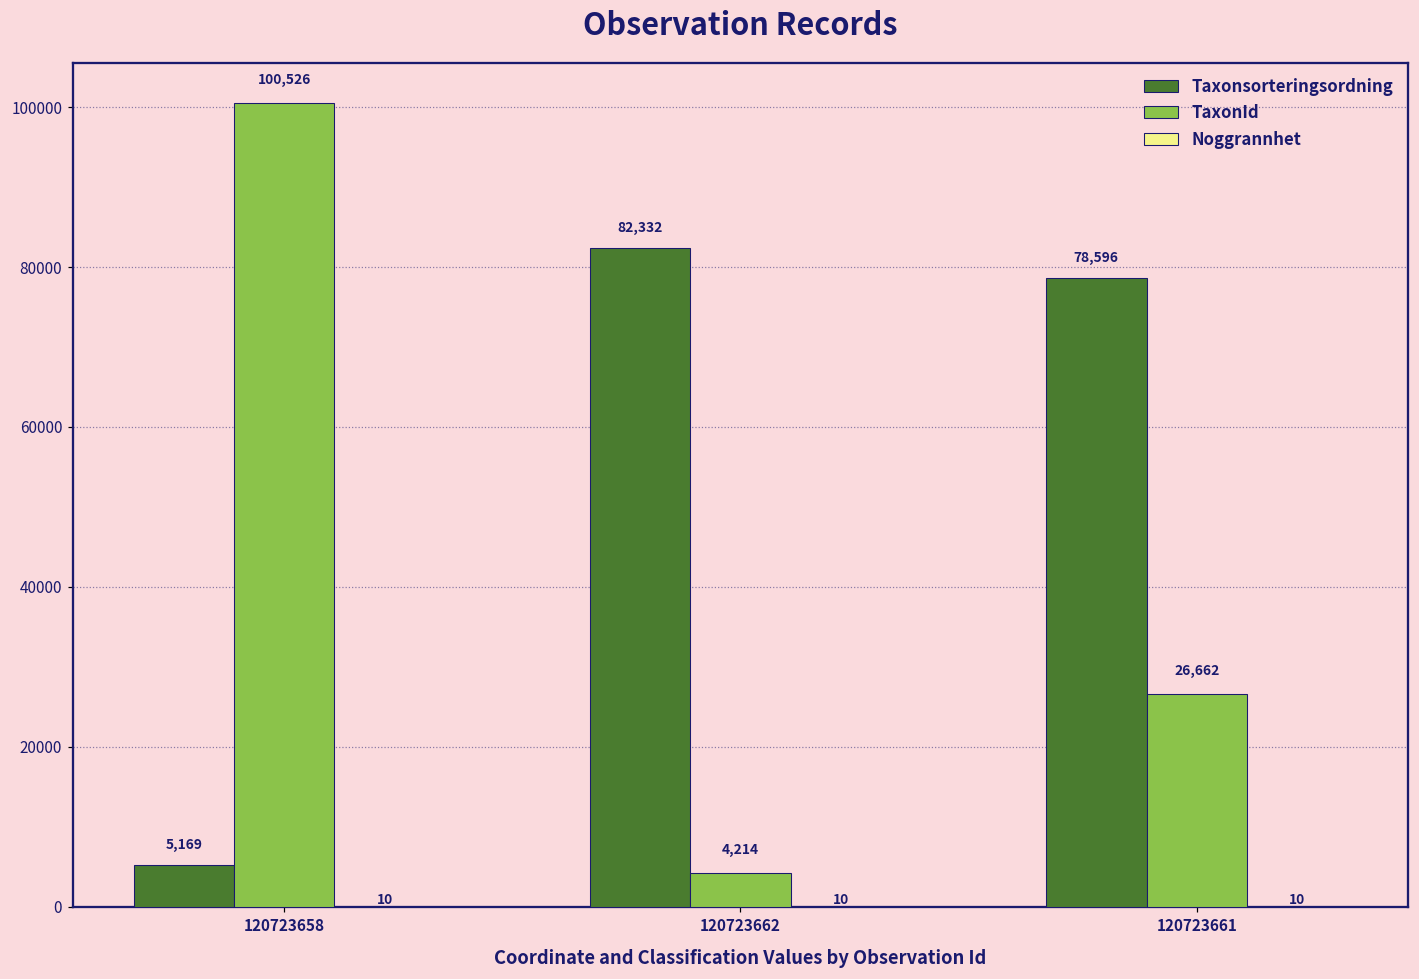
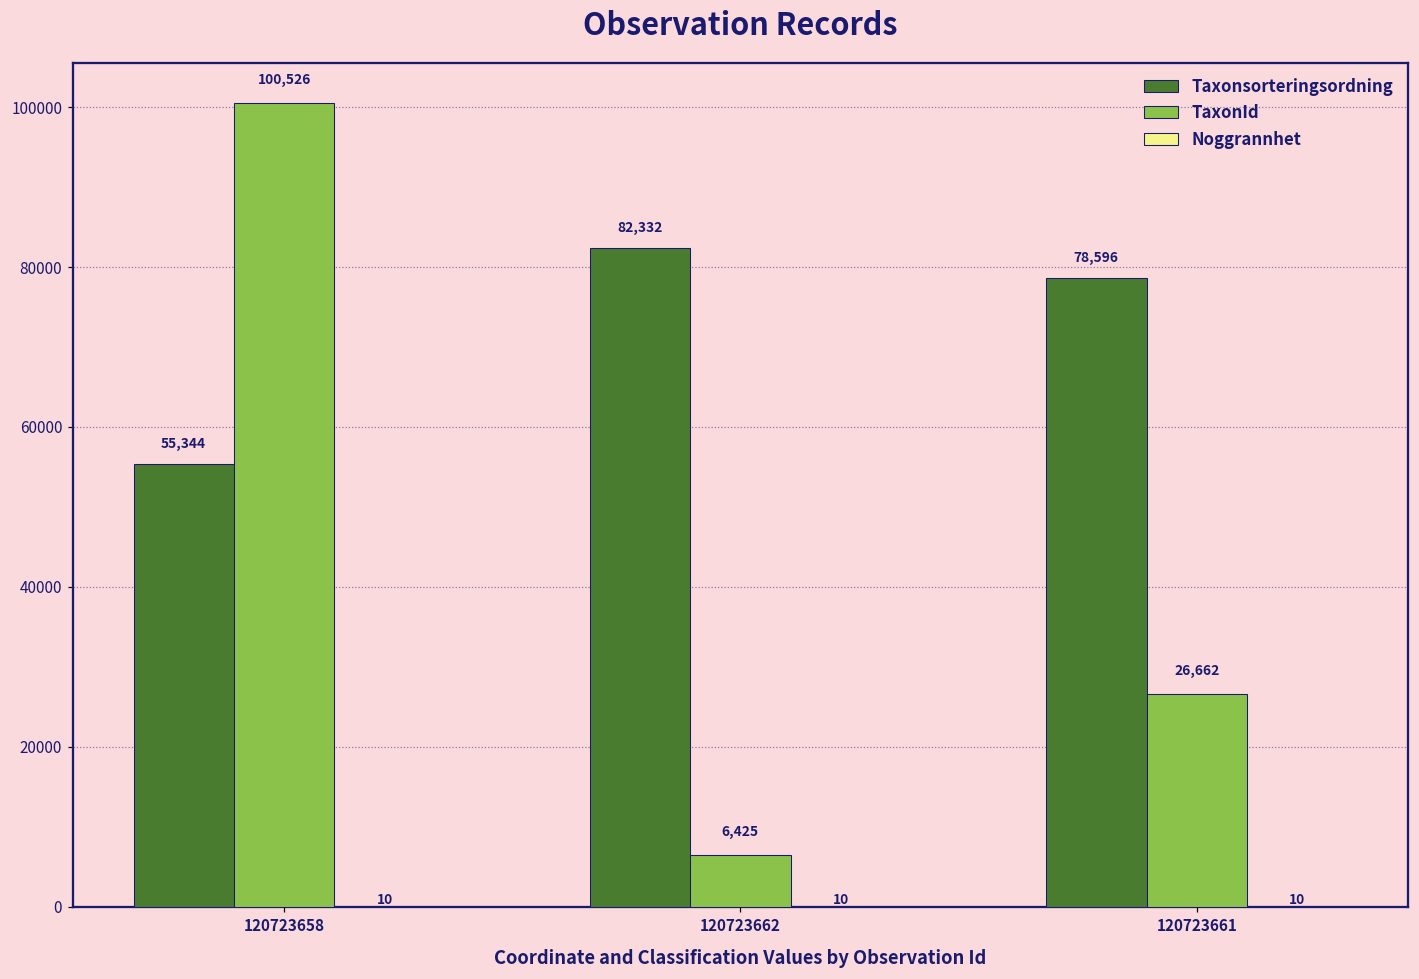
  {
    "Taxonsorteringsordning": {
-     "120723658": "5,169",
+     "120723658": "55,344",
      "120723662": "82,332",
      "120723661": "78,596"
    },
    "TaxonId": {
      "120723658": "100,526",
-     "120723662": "4,214",
+     "120723662": "6,425",
      "120723661": "26,662"
    },
    "Noggrannhet": {
      "120723658": "10",
      "120723662": "10",
      "120723661": "10"
    }
  }
